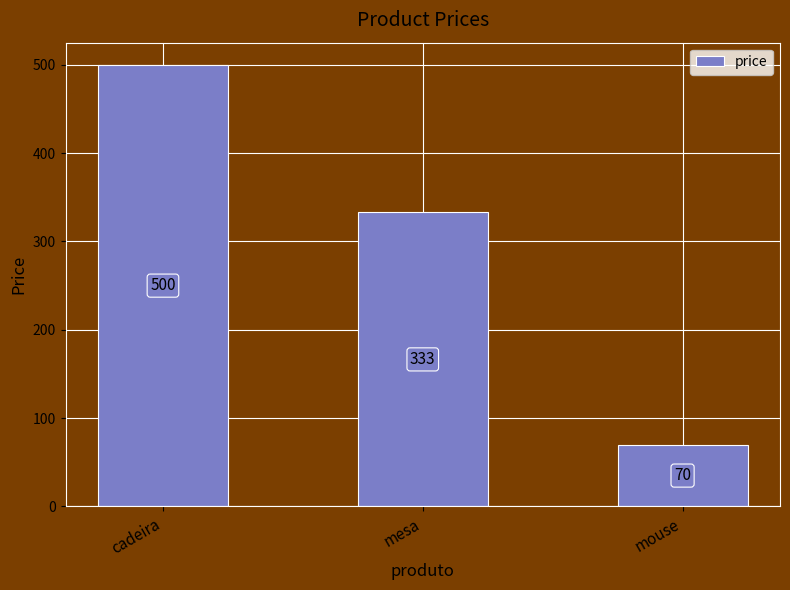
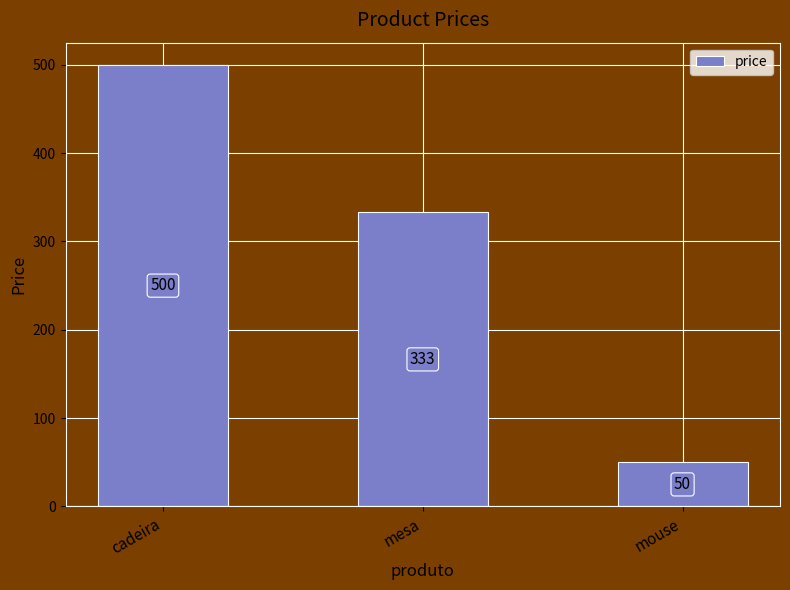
  {
-   "mouse": 70
+   "mouse": 50
  }
